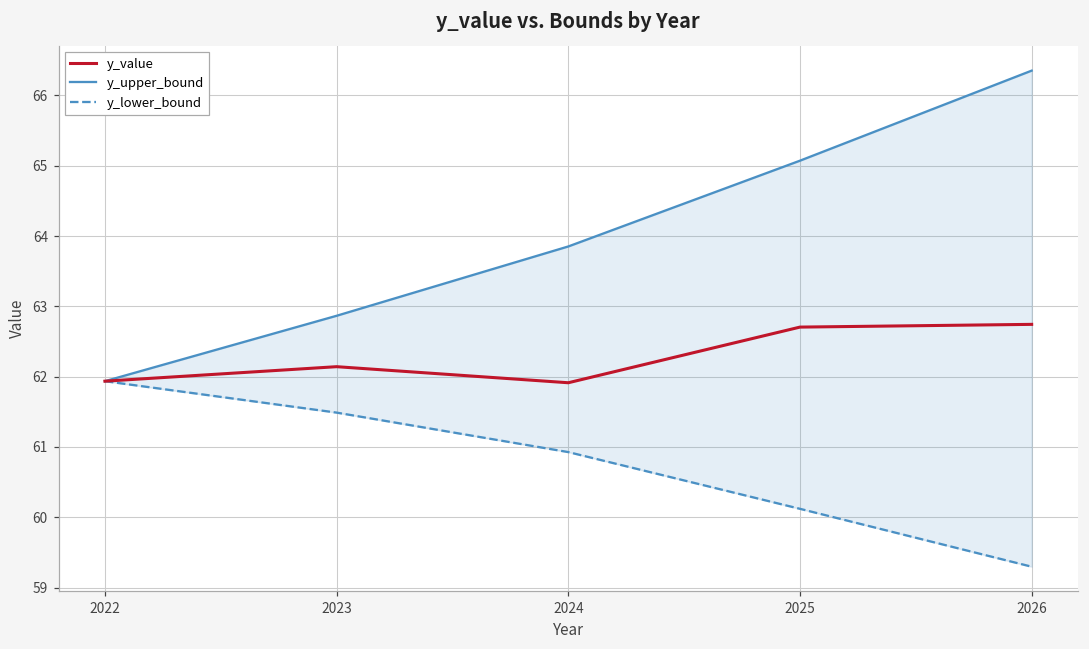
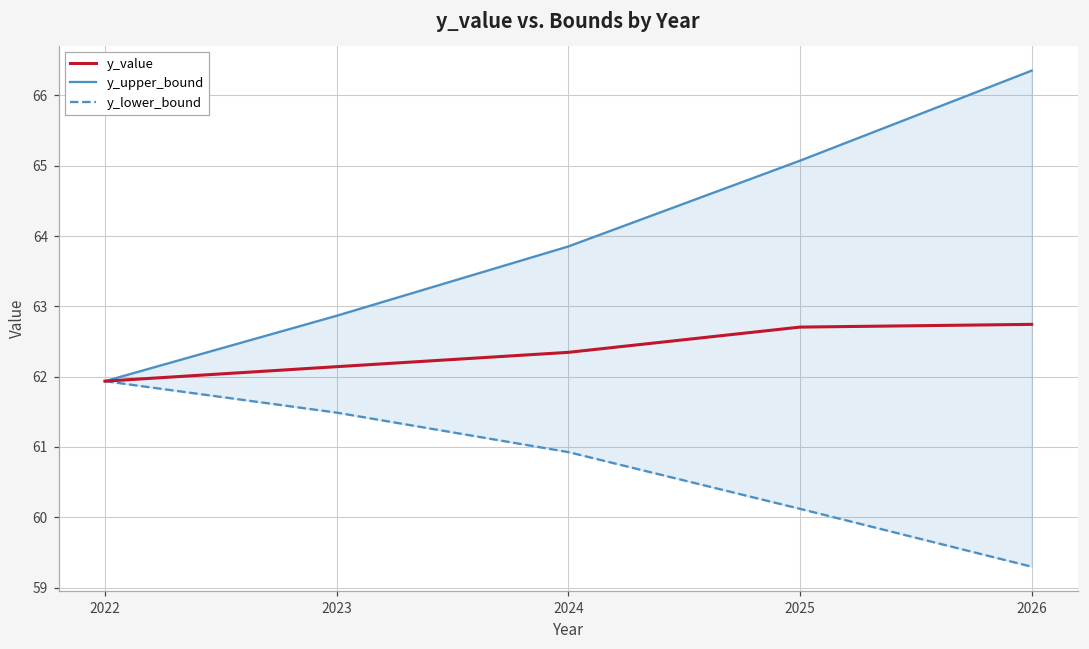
  {
    "y_value": {
      "2023": 62.1,
-     "2024": 61.9,
+     "2024": 62.3,
      "2025": 62.7,
      "2026": 62.7
    }
  }
